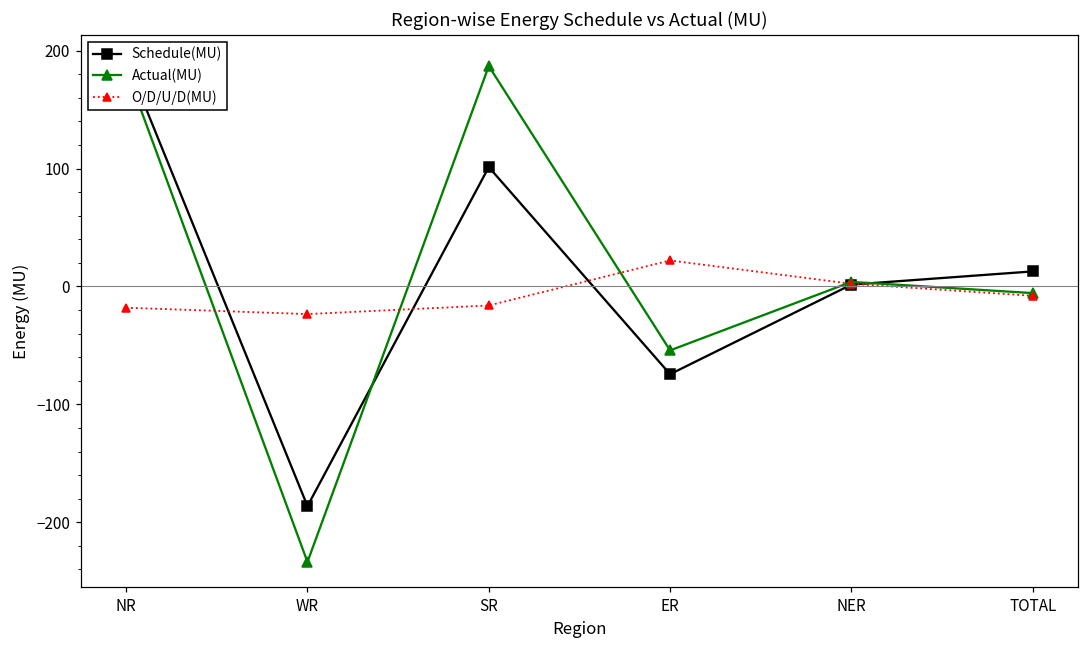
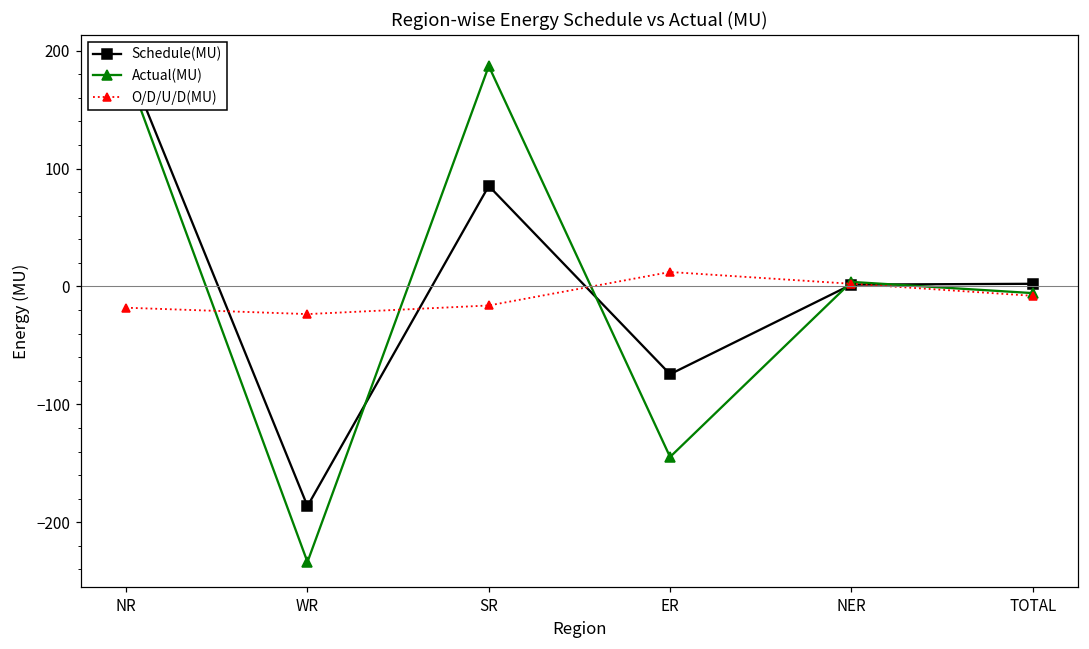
  {
    "Schedule(MU)": {
      "WR": -186,
-     "SR": 101,
+     "SR": 85,
      "ER": -74,
-     "TOTAL": 13
+     "TOTAL": 2
    },
    "Actual(MU)": {
      "WR": -234,
      "SR": 187,
-     "ER": -54
+     "ER": -145
    },
    "O/D/U/D(MU)": {
      "NR": -18,
      "WR": -23,
      "SR": -16,
-     "ER": 22
+     "ER": 12
    }
  }
